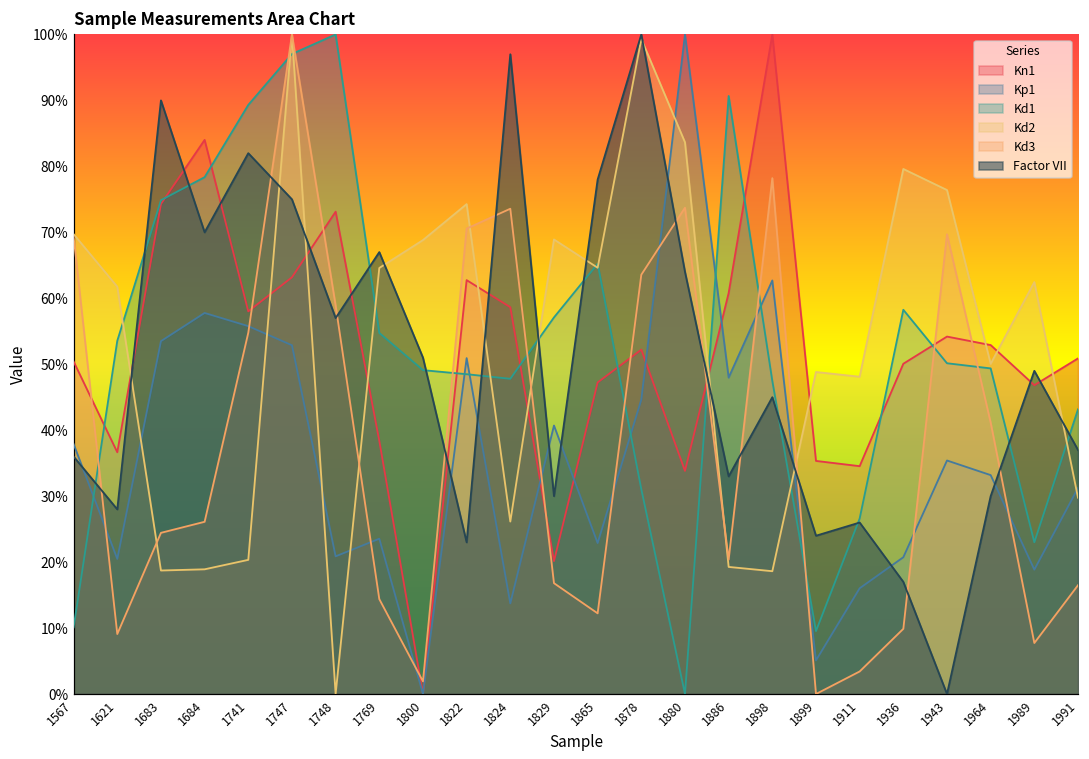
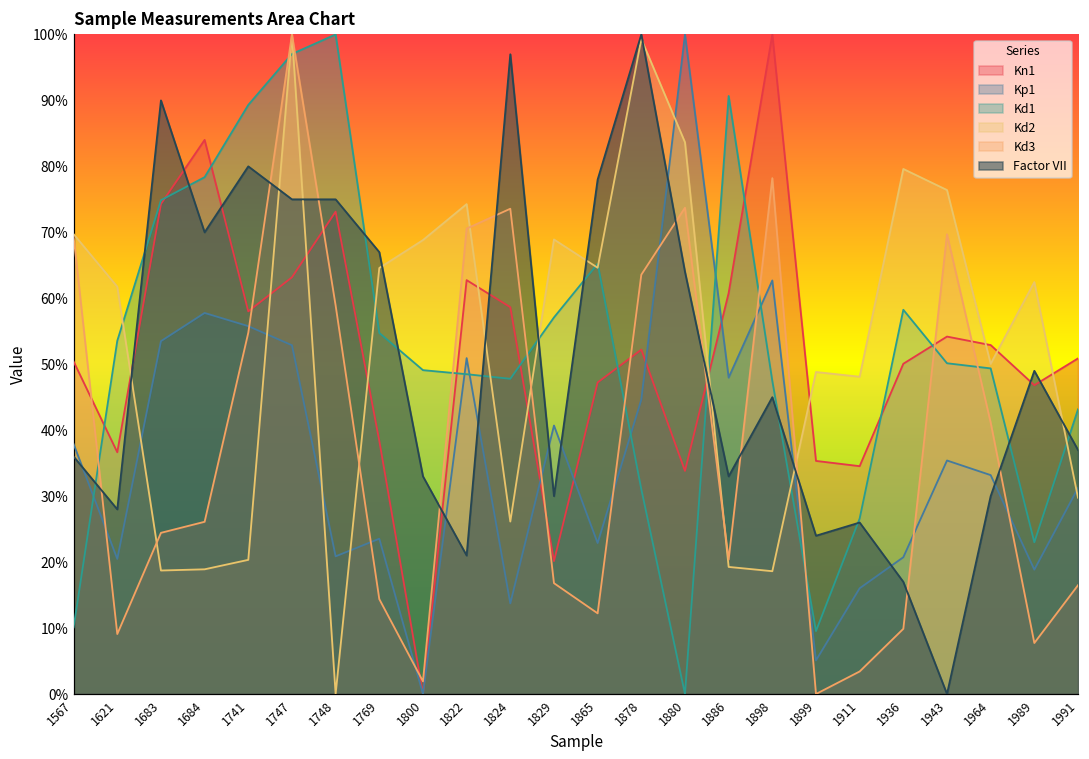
  {
    "Factor VII": {
      "1567": "36%",
      "1621": "28%",
      "1683": "90%",
      "1684": "70%",
-     "1741": "82%",
+     "1741": "80%",
      "1747": "75%",
-     "1748": "57%",
+     "1748": "75%",
      "1769": "67%",
-     "1800": "51%",
-     "1822": "23%",
+     "1800": "33%",
+     "1822": "21%",
      "1824": "97%",
      "1829": "30%",
      "1865": "78%",
      "1878": "100%",
      "1880": "64%",
      "1886": "33%",
      "1898": "45%",
      "1899": "24%",
      "1911": "26%",
      "1936": "17%",
      "1943": "0%",
      "1964": "30%",
      "1989": "49%",
      "1991": "37%"
    }
  }
